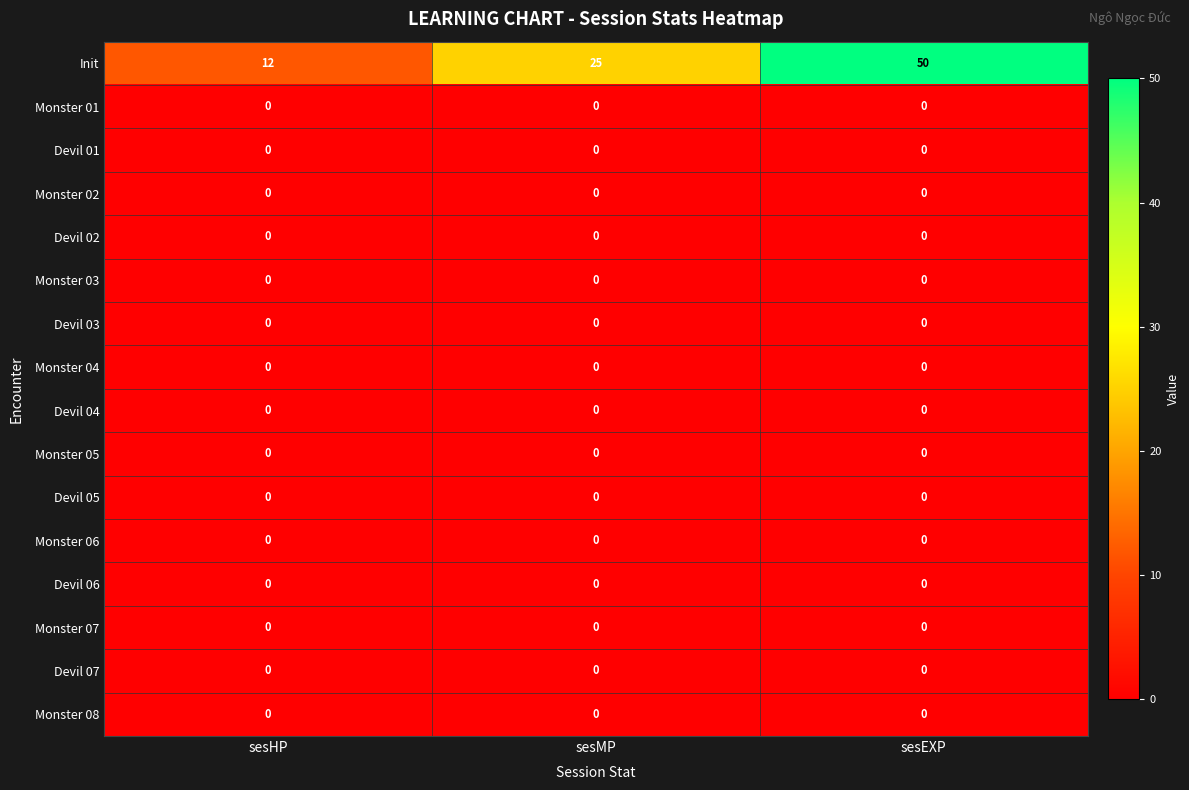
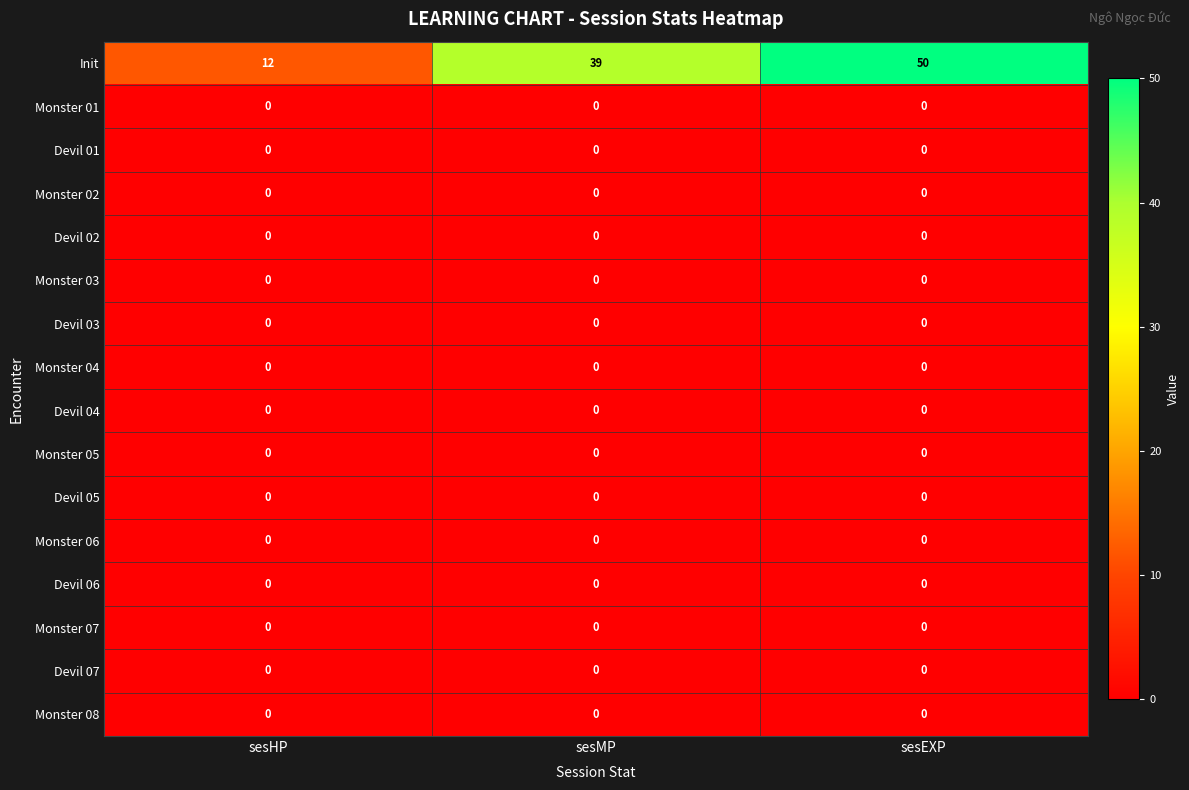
  {
    "Init": {
      "sesHP": 12,
-     "sesMP": 25,
+     "sesMP": 39,
      "sesEXP": 50
    },
    "Monster 01": {
      "sesHP": 0,
      "sesMP": 0,
      "sesEXP": 0
    },
    "Devil 01": {
      "sesHP": 0,
      "sesMP": 0,
      "sesEXP": 0
    },
    "Monster 02": {
      "sesHP": 0,
      "sesMP": 0,
      "sesEXP": 0
    },
    "Devil 02": {
      "sesHP": 0,
      "sesMP": 0,
      "sesEXP": 0
    },
    "Monster 03": {
      "sesHP": 0,
      "sesMP": 0,
      "sesEXP": 0
    },
    "Devil 03": {
      "sesHP": 0,
      "sesMP": 0,
      "sesEXP": 0
    },
    "Monster 04": {
      "sesHP": 0,
      "sesMP": 0,
      "sesEXP": 0
    },
    "Devil 04": {
      "sesHP": 0,
      "sesMP": 0,
      "sesEXP": 0
    },
    "Monster 05": {
      "sesHP": 0,
      "sesMP": 0,
      "sesEXP": 0
    },
    "Devil 05": {
      "sesHP": 0,
      "sesMP": 0,
      "sesEXP": 0
    },
    "Monster 06": {
      "sesHP": 0,
      "sesMP": 0,
      "sesEXP": 0
    },
    "Devil 06": {
      "sesHP": 0,
      "sesMP": 0,
      "sesEXP": 0
    },
    "Monster 07": {
      "sesHP": 0,
      "sesMP": 0,
      "sesEXP": 0
    },
    "Devil 07": {
      "sesHP": 0,
      "sesMP": 0,
      "sesEXP": 0
    },
    "Monster 08": {
      "sesHP": 0,
      "sesMP": 0,
      "sesEXP": 0
    }
  }
